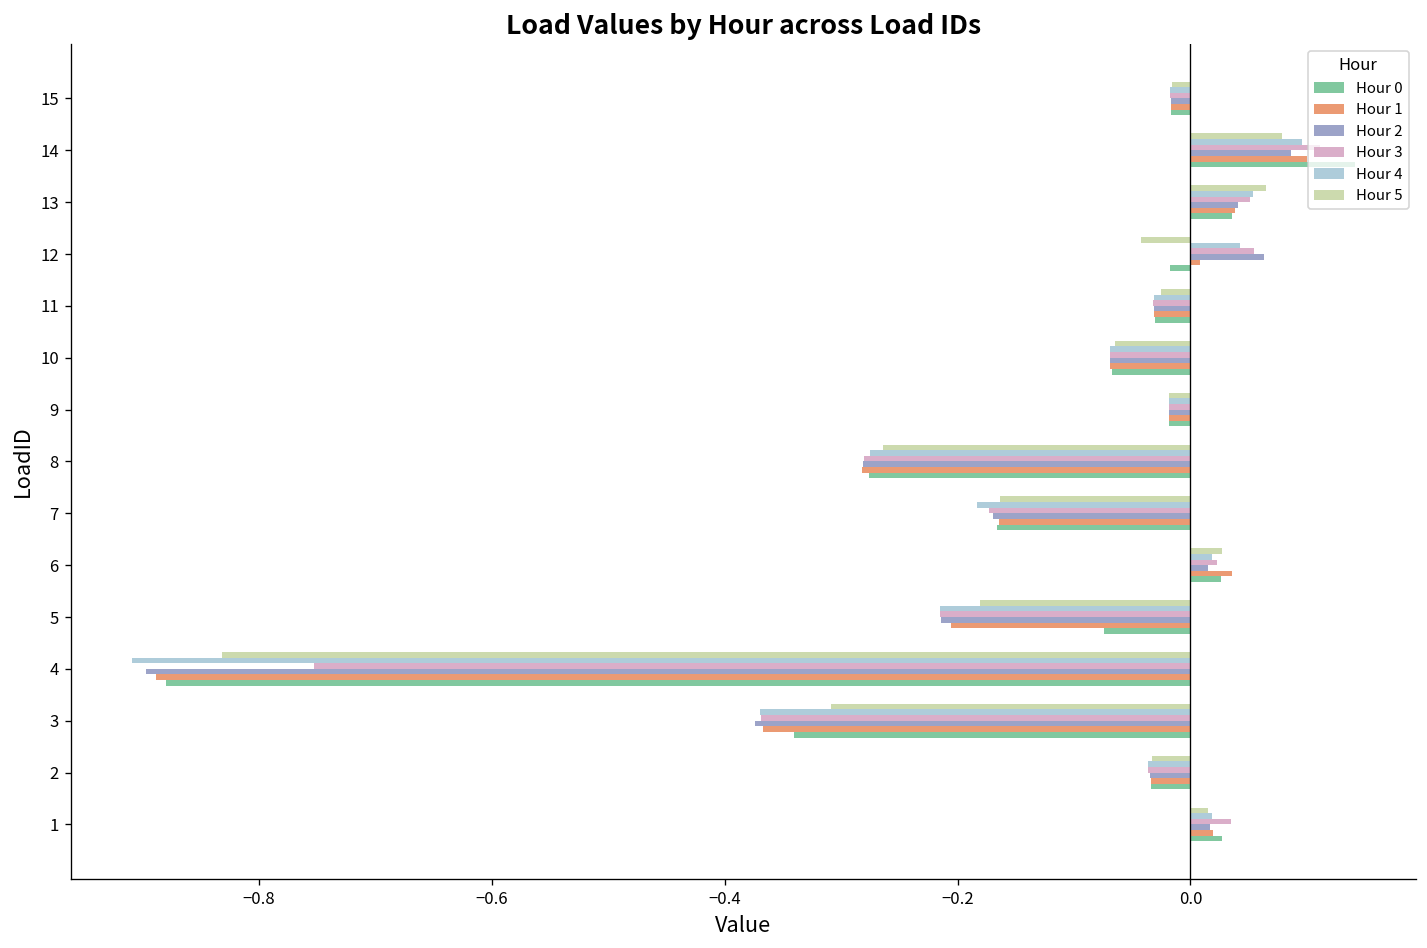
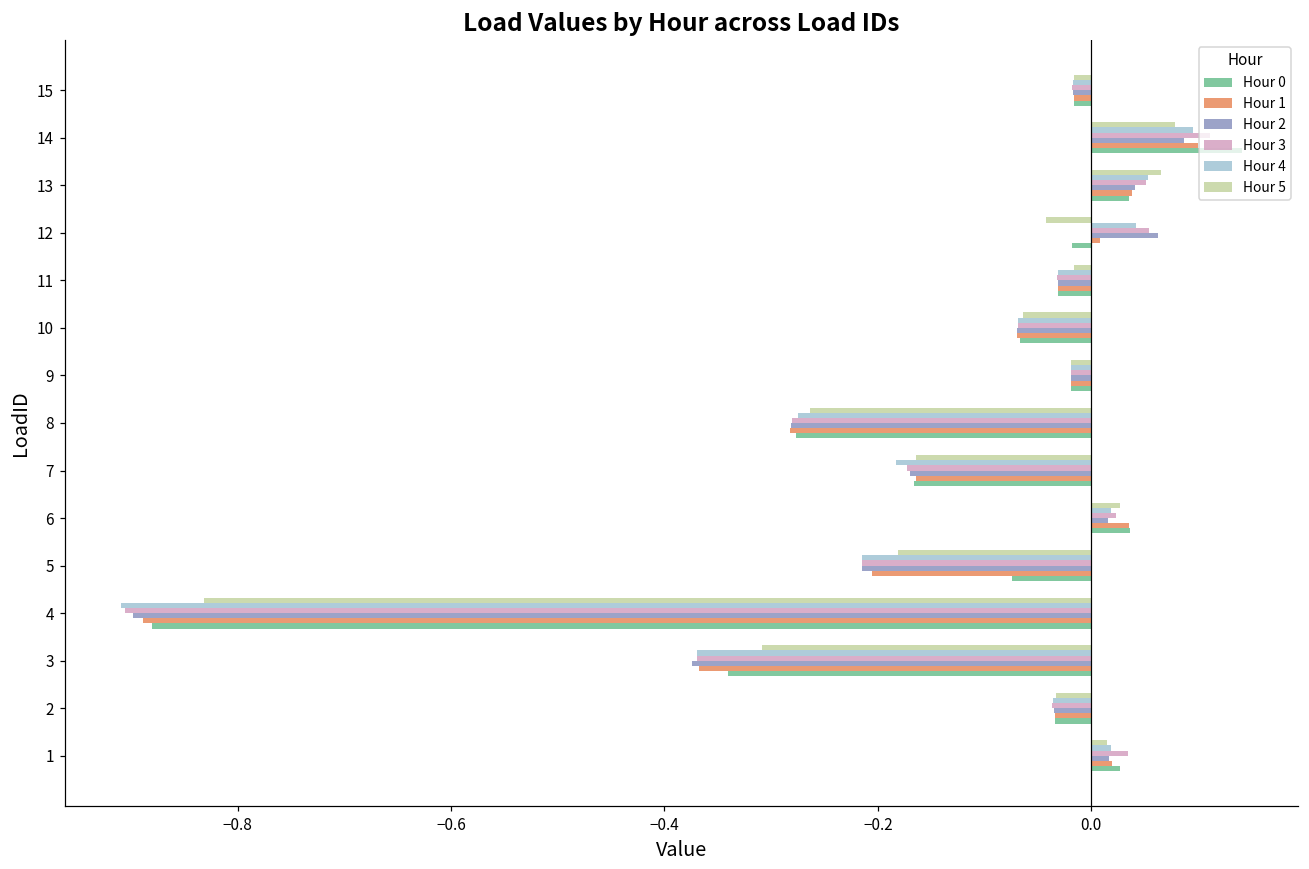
  {
    "Hour 0": {
      "15": -0.02,
      "13": 0.04,
      "12": -0.02,
      "11": -0.03,
      "10": -0.07,
      "9": -0.02,
      "8": -0.28,
      "7": -0.17,
-     "6": 0.03,
+     "6": 0.04,
      "5": -0.07,
      "4": -0.88,
      "3": -0.34,
      "2": -0.03,
      "1": 0.03
    },
    "Hour 1": {
      "15": -0.02,
      "14": 0.10,
      "13": 0.04,
      "12": 0.01,
      "11": -0.03,
      "10": -0.07,
      "9": -0.02,
      "8": -0.28,
      "7": -0.16,
      "6": 0.04,
      "5": -0.21,
      "4": -0.89,
      "3": -0.37,
      "2": -0.03,
      "1": 0.02
    },
    "Hour 3": {
      "15": -0.02,
      "13": 0.05,
      "12": 0.05,
      "11": -0.03,
      "10": -0.07,
      "9": -0.02,
      "8": -0.28,
      "7": -0.17,
      "6": 0.02,
      "5": -0.22,
-     "4": -0.75,
+     "4": -0.91,
      "3": -0.37,
      "2": -0.04,
      "1": 0.03
    },
    "Hour 5": {
      "15": -0.02,
      "14": 0.08,
      "13": 0.07,
      "12": -0.04,
-     "11": -0.03,
+     "11": -0.02,
      "10": -0.06,
      "9": -0.02,
      "8": -0.26,
      "7": -0.16,
      "6": 0.03,
      "5": -0.18,
      "4": -0.83,
      "3": -0.31,
      "2": -0.03,
      "1": 0.02
    }
  }
